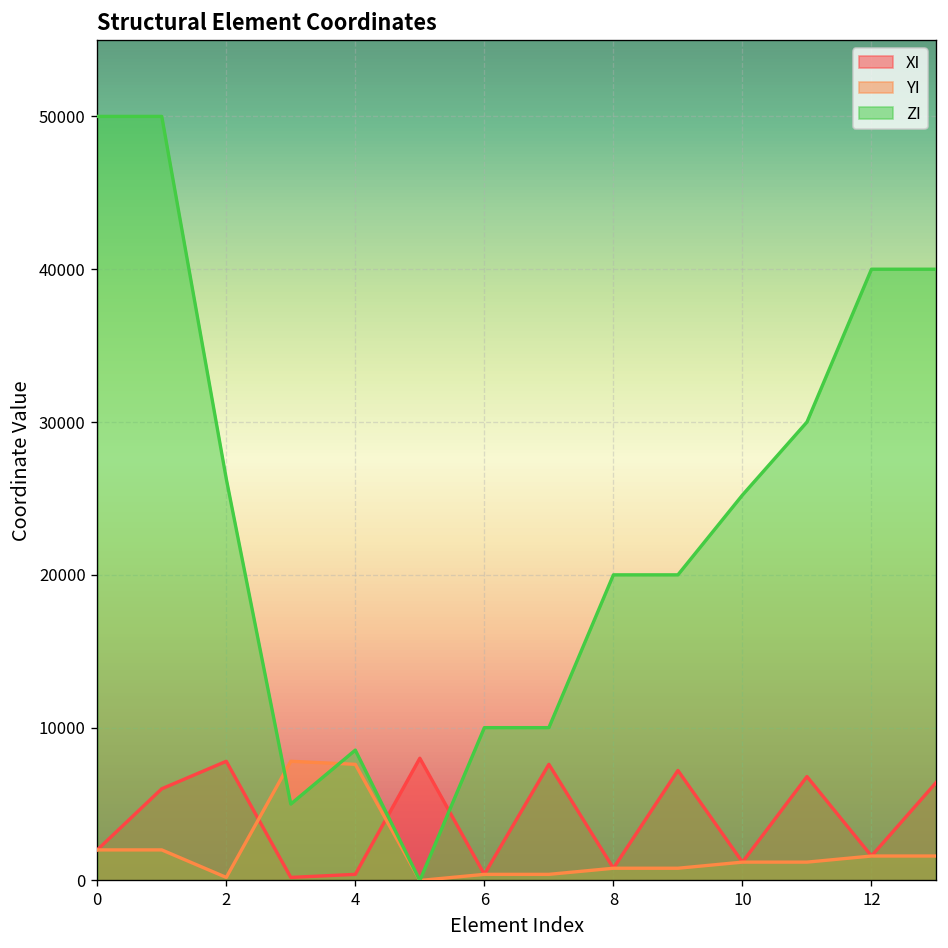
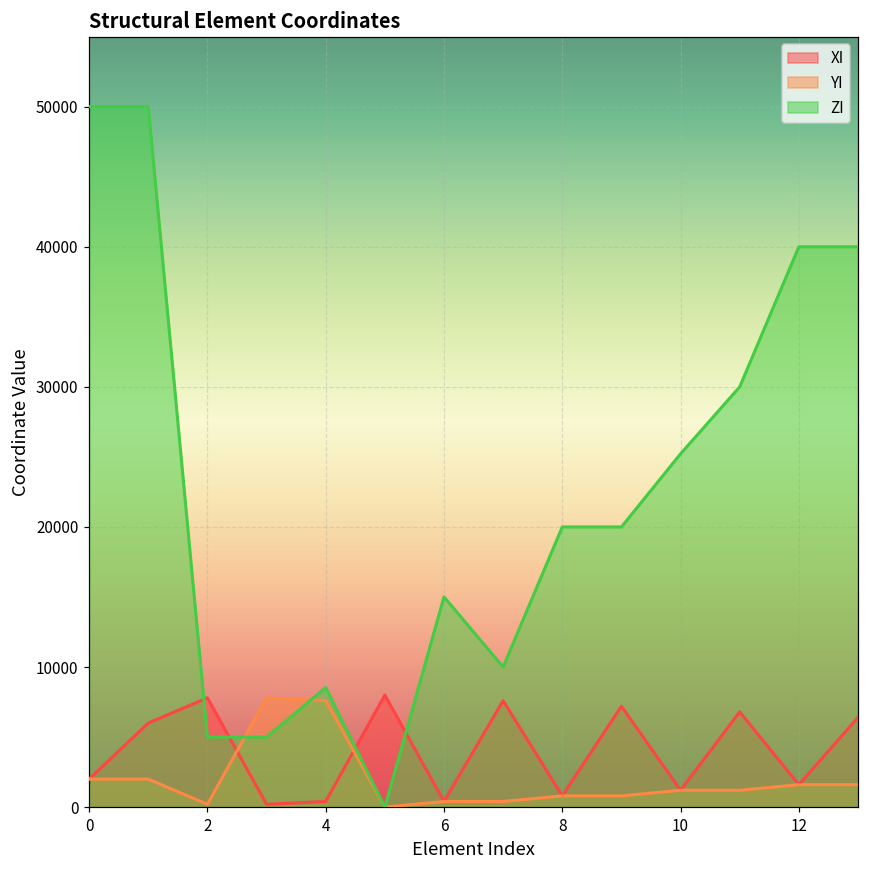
  {
    "ZI": {
      "0": 50000,
-     "2": 26300,
+     "2": 5000,
      "4": 8500,
-     "6": 10000,
+     "6": 15000,
      "8": 20000,
      "10": 25200,
      "12": 40000
    }
  }
